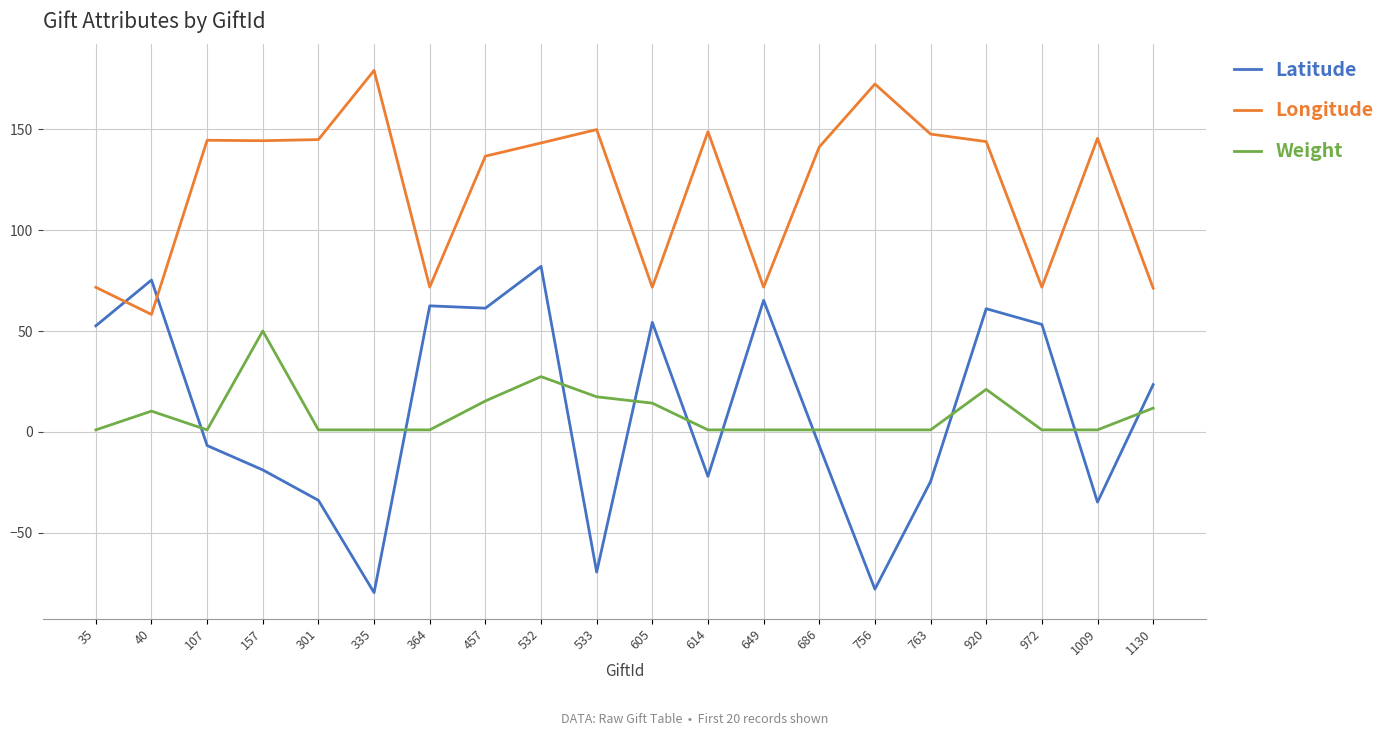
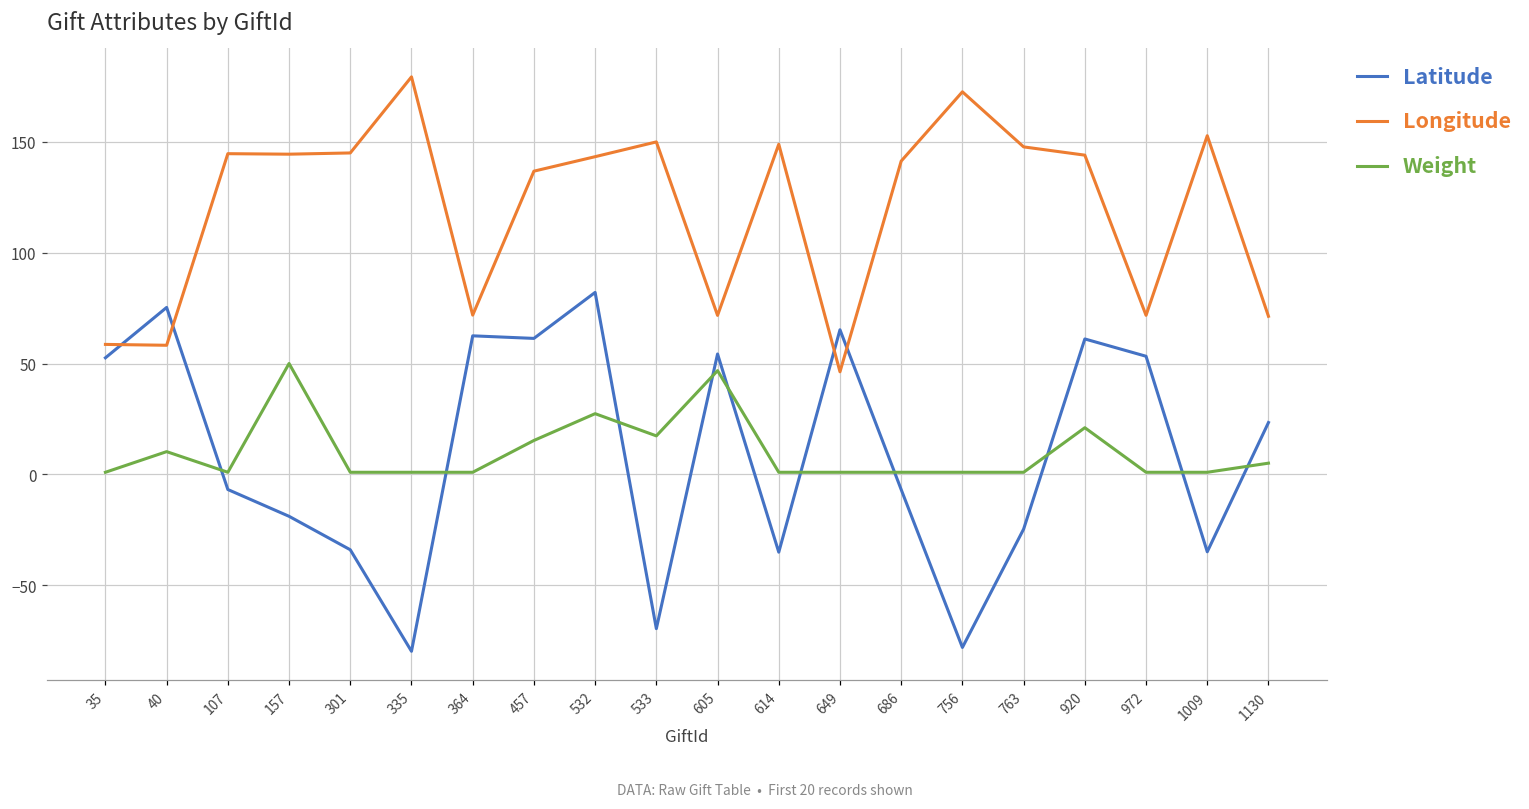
  {
    "Latitude": {
      "35": 53,
      "40": 75,
      "107": -7,
      "157": -19,
      "301": -34,
      "335": -80,
      "364": 62,
      "457": 61,
      "532": 82,
      "533": -69,
      "605": 54,
-     "614": -22,
+     "614": -35,
      "649": 65,
      "686": -7,
      "756": -78,
      "763": -25,
      "920": 61,
      "972": 53,
      "1009": -35,
      "1130": 23
    },
    "Longitude": {
-     "35": 72,
+     "35": 59,
      "40": 58,
      "107": 145,
      "157": 144,
      "301": 145,
      "335": 179,
      "364": 72,
      "457": 137,
      "532": 143,
      "533": 150,
      "605": 72,
      "614": 149,
-     "649": 72,
+     "649": 46,
      "686": 141,
      "756": 172,
      "763": 148,
      "920": 144,
      "972": 72,
-     "1009": 145,
+     "1009": 153,
      "1130": 71
    },
    "Weight": {
      "35": 1,
      "40": 10,
      "107": 1,
      "157": 50,
      "301": 1,
      "335": 1,
      "364": 1,
      "457": 15,
      "532": 27,
      "533": 17,
-     "605": 14,
+     "605": 47,
      "614": 1,
      "649": 1,
      "686": 1,
      "756": 1,
      "763": 1,
      "920": 21,
      "972": 1,
      "1009": 1,
-     "1130": 12
+     "1130": 5
    }
  }
